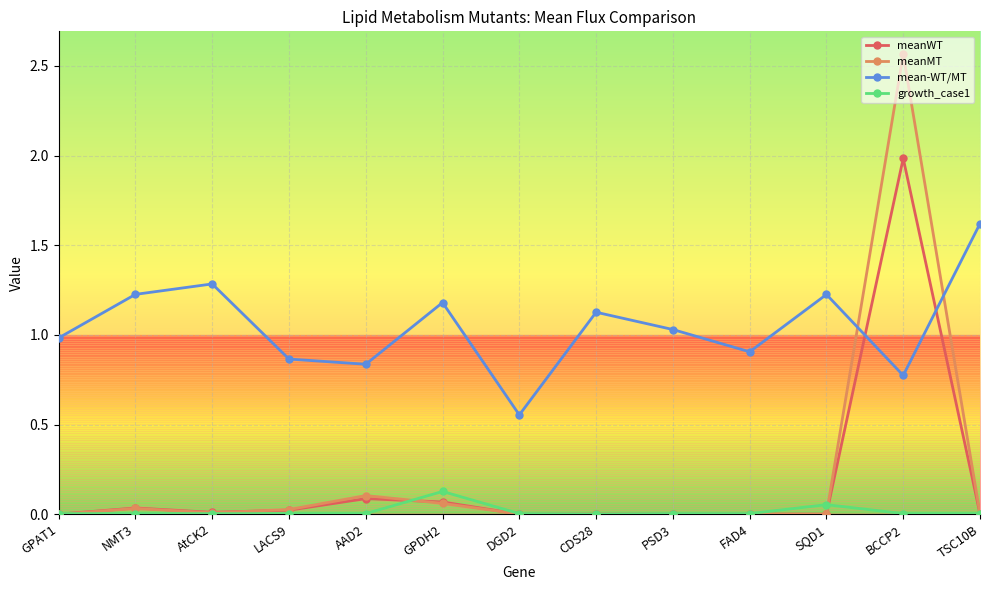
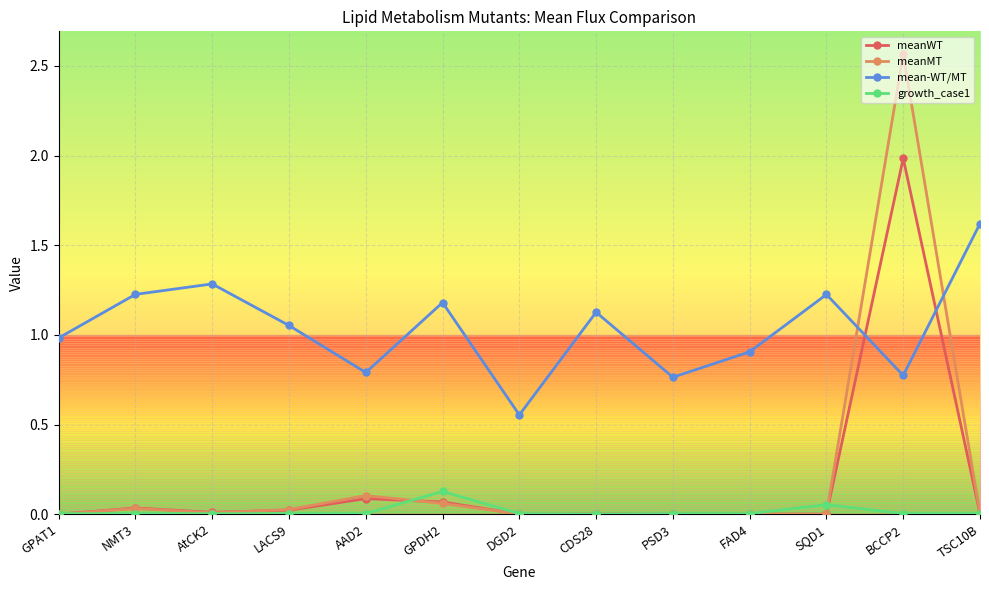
  {
    "mean-WT/MT": {
      "GPAT1": 0.98,
      "NMT3": 1.23,
      "AtCK2": 1.28,
-     "LACS9": 0.87,
-     "AAD2": 0.84,
+     "LACS9": 1.05,
+     "AAD2": 0.79,
      "GPDH2": 1.18,
      "DGD2": 0.55,
      "CDS28": 1.13,
-     "PSD3": 1.03,
+     "PSD3": 0.76,
      "FAD4": 0.91,
      "SQD1": 1.23,
      "BCCP2": 0.77,
      "TSC10B": 1.62
    },
    "growth_case1": {
      "NMT3": 0.00,
      "LACS9": 0.00,
      "AAD2": 0.00,
      "GPDH2": 0.13,
      "SQD1": 0.05,
      "BCCP2": 0.00
    }
  }
